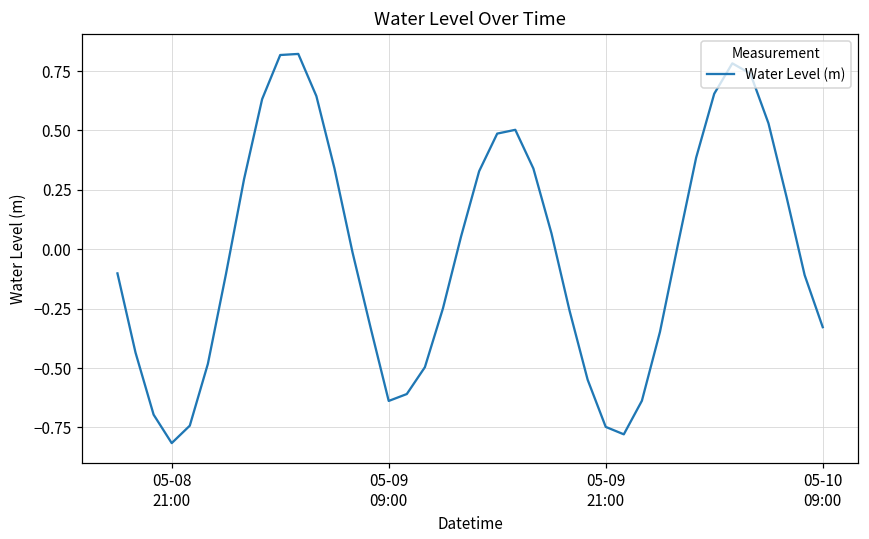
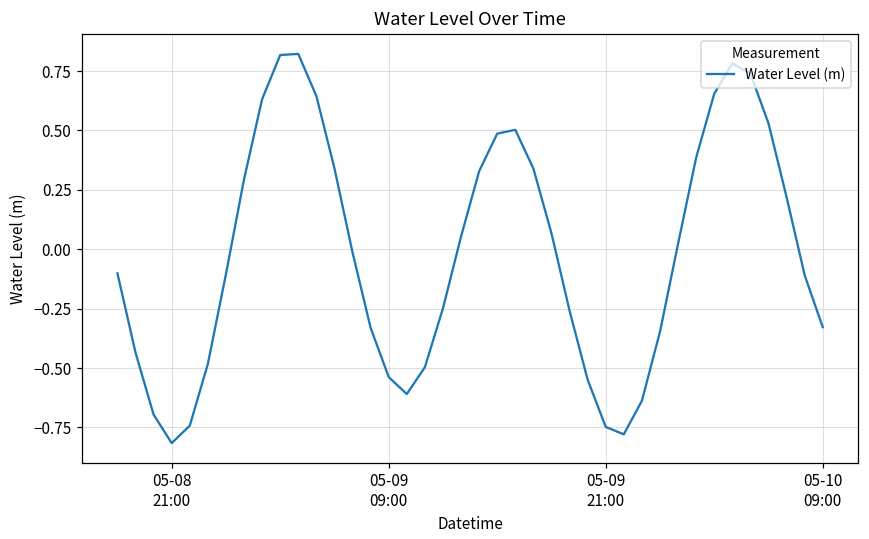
  {
    "05-08 21:00": -0.82,
-   "05-09 09:00": -0.64,
+   "05-09 09:00": -0.54,
    "05-09 21:00": -0.75,
    "05-10 09:00": -0.33
  }
